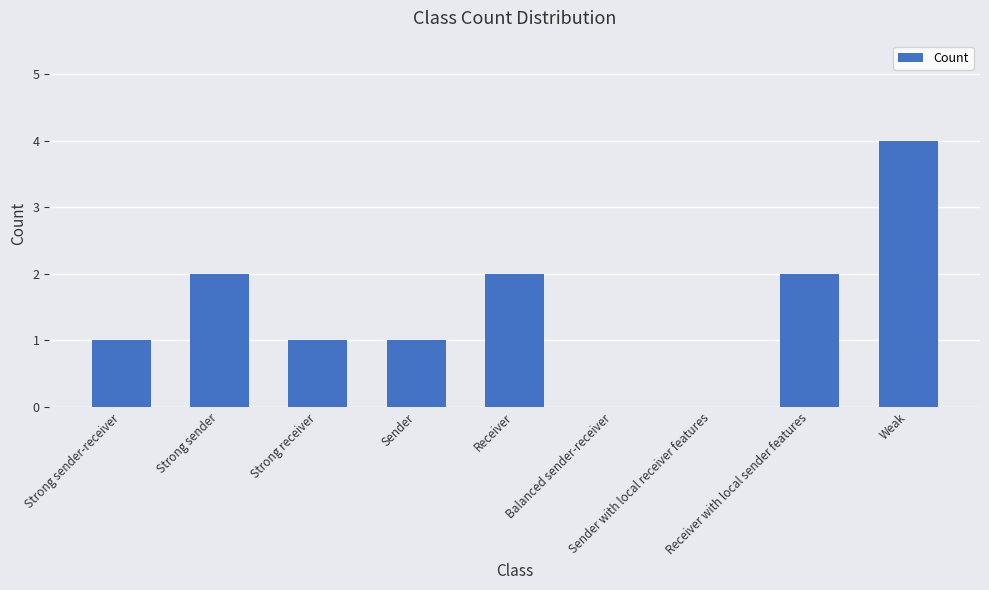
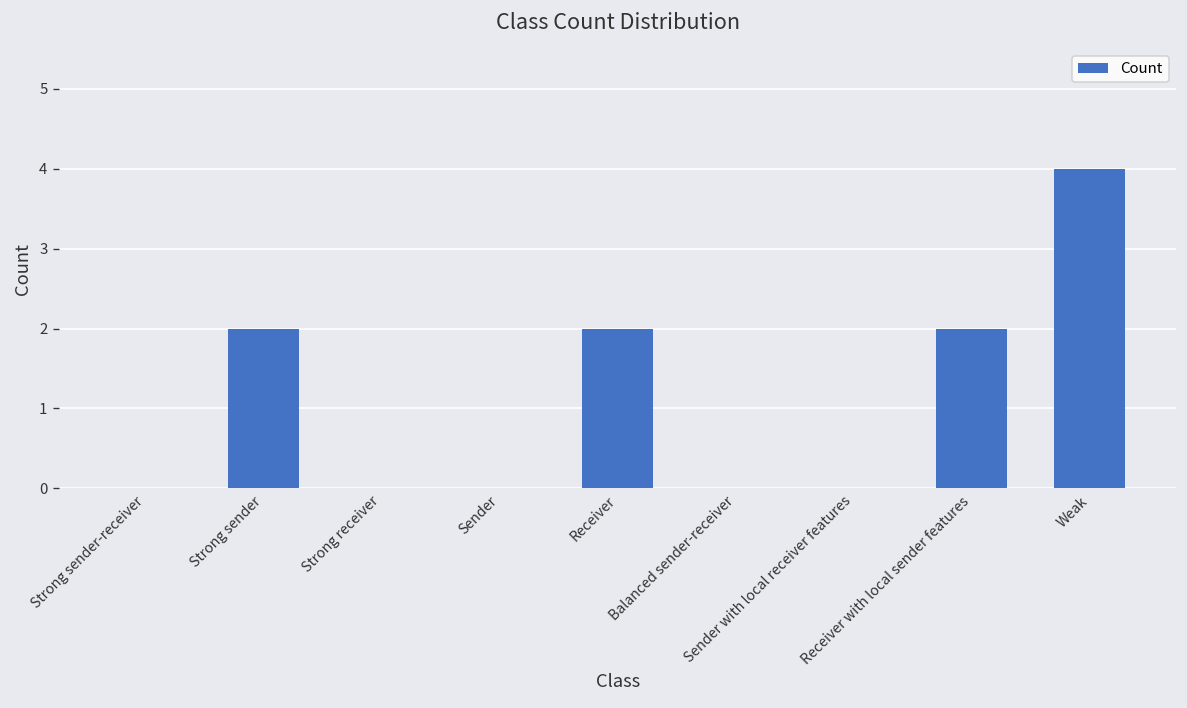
  {
-   "Strong sender-receiver": 1,
+   "Strong sender-receiver": 0,
    "Strong sender": 2,
-   "Strong receiver": 1,
-   "Sender": 1,
+   "Strong receiver": 0,
+   "Sender": 0,
    "Receiver": 2,
    "Balanced sender-receiver": 0,
    "Sender with local receiver features": 0,
    "Receiver with local sender features": 2,
    "Weak": 4
  }
